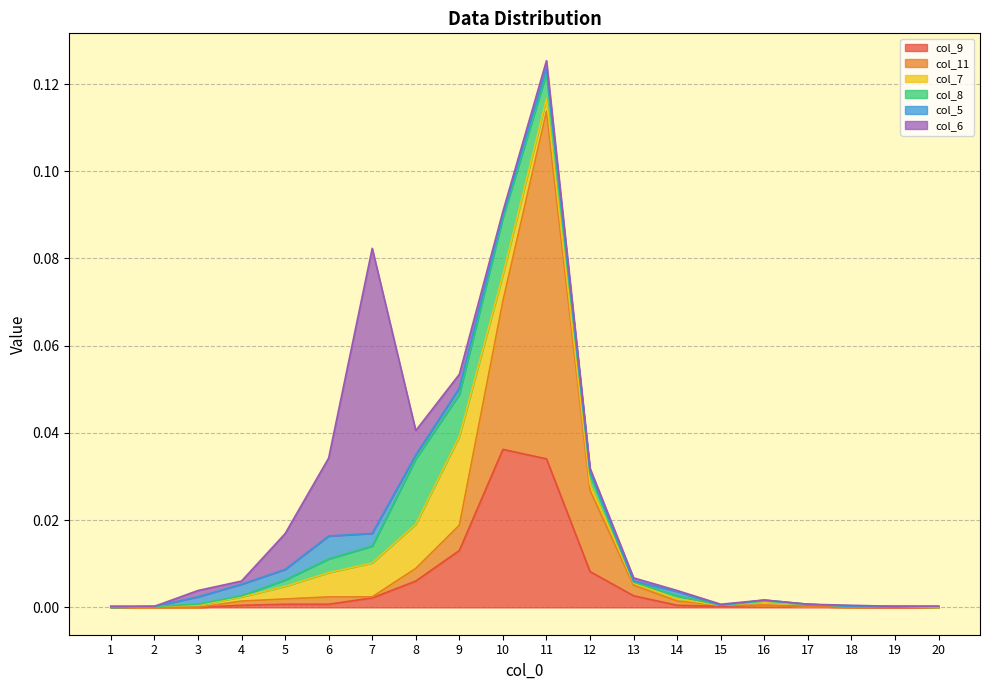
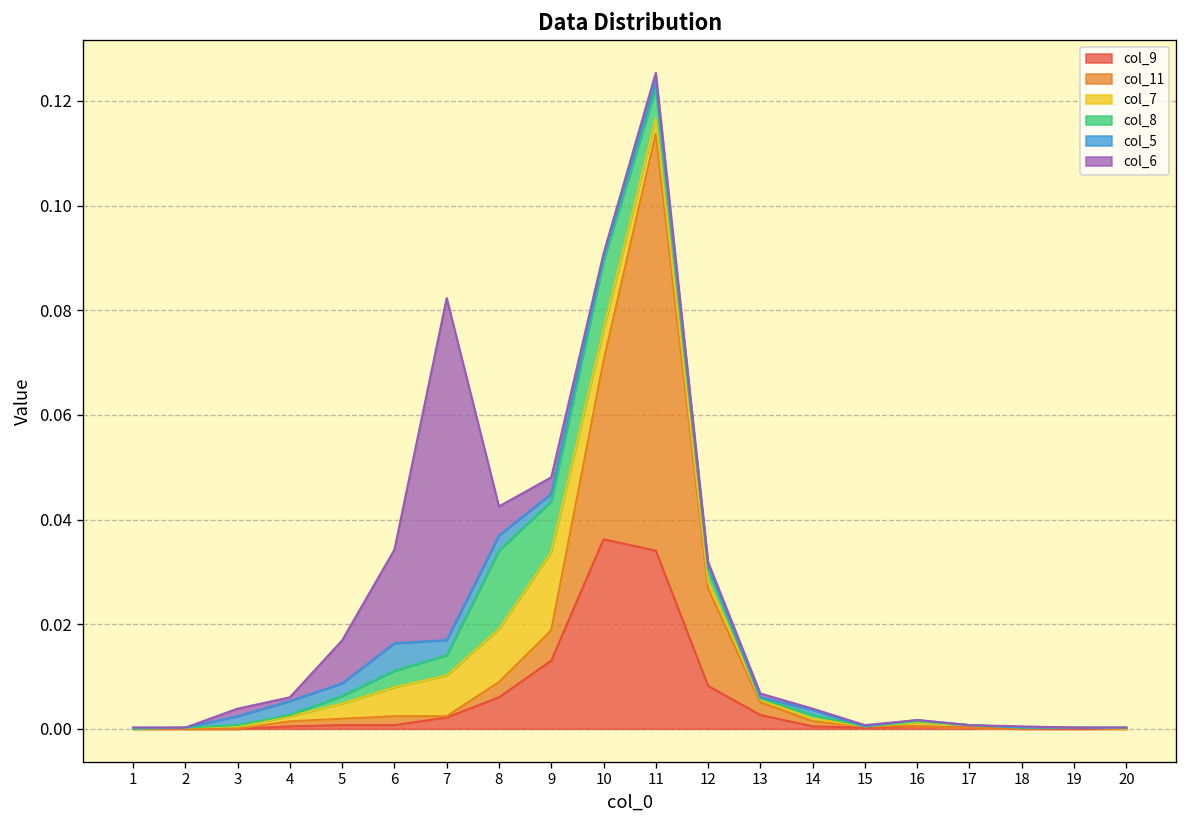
  {
    "col_7": {
      "5": 0.003,
      "6": 0.006,
      "7": 0.008,
      "8": 0.010,
-     "9": 0.020,
+     "9": 0.015,
      "10": 0.006,
      "11": 0.003,
      "12": 0.001
    },
    "col_8": {
      "5": 0.001,
      "6": 0.003,
      "7": 0.004,
      "8": 0.015,
      "9": 0.010,
      "10": 0.013,
      "11": 0.006,
      "12": 0.002,
      "14": 0.001
    },
    "col_5": {
      "3": 0.002,
      "4": 0.003,
      "5": 0.002,
      "6": 0.005,
      "7": 0.003,
-     "8": 0.001,
+     "8": 0.003,
      "9": 0.001,
      "10": 0.001,
      "11": 0.001,
      "12": 0.001
    },
    "col_6": {
      "3": 0.001,
      "4": 0.001,
      "5": 0.008,
      "6": 0.018,
      "7": 0.065,
      "8": 0.006,
      "9": 0.003,
      "10": 0.001,
      "11": 0.002,
      "12": 0.001,
      "13": 0.001
    }
  }
